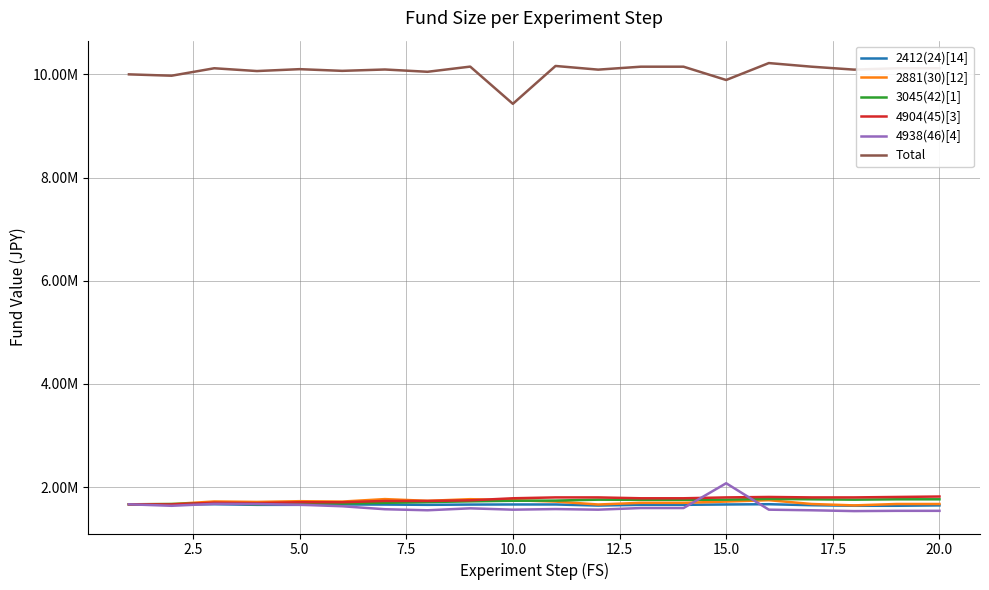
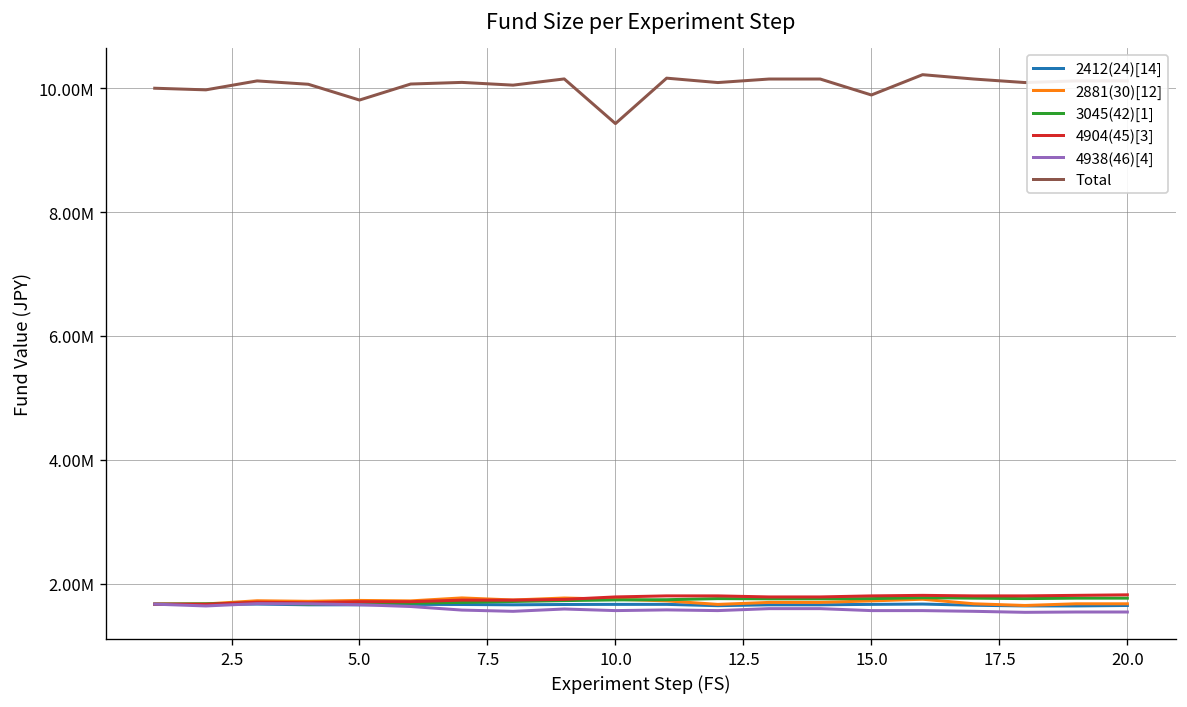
  {
    "2412(24)[14]": {
      "10.0": 1700000,
      "15.0": 1700000
    },
    "3045(42)[1]": {
      "20.0": 1800000
    },
    "4904(45)[3]": {
      "20.0": 1800000
    },
    "4938(46)[4]": {
      "10.0": 1600000,
-     "15.0": 2100000,
+     "15.0": 1600000,
      "20.0": 1500000
    },
    "Total": {
-     "5.0": 10100000,
+     "5.0": 9800000,
      "10.0": 9400000,
      "15.0": 9900000
    }
  }
